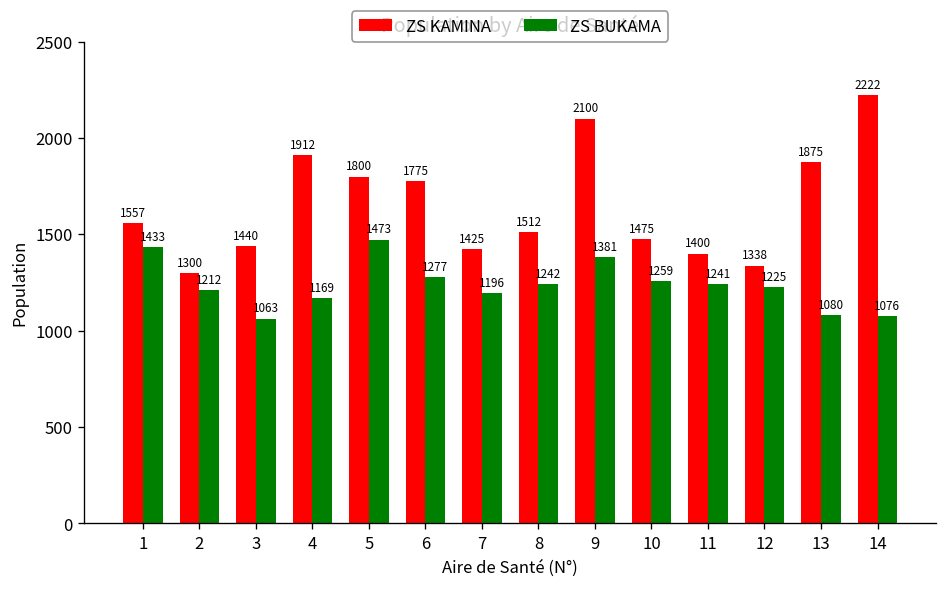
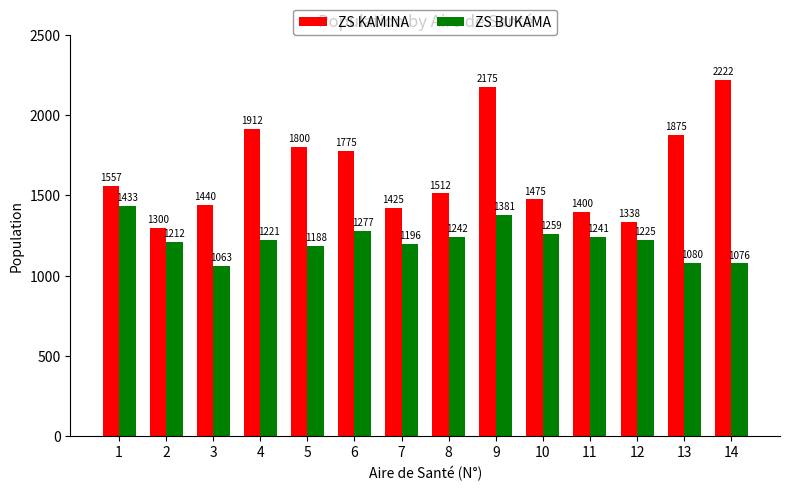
  {
    "ZS KAMINA": {
      "1": 1557,
      "2": 1300,
      "3": 1440,
      "4": 1912,
      "5": 1800,
      "6": 1775,
      "7": 1425,
      "8": 1512,
-     "9": 2100,
+     "9": 2175,
      "10": 1475,
      "11": 1400,
      "12": 1338,
      "13": 1875,
      "14": 2222
    },
    "ZS BUKAMA": {
      "1": 1433,
      "2": 1212,
      "3": 1063,
-     "4": 1169,
-     "5": 1473,
+     "4": 1221,
+     "5": 1188,
      "6": 1277,
      "7": 1196,
      "8": 1242,
      "9": 1381,
      "10": 1259,
      "11": 1241,
      "12": 1225,
      "13": 1080,
      "14": 1076
    }
  }
